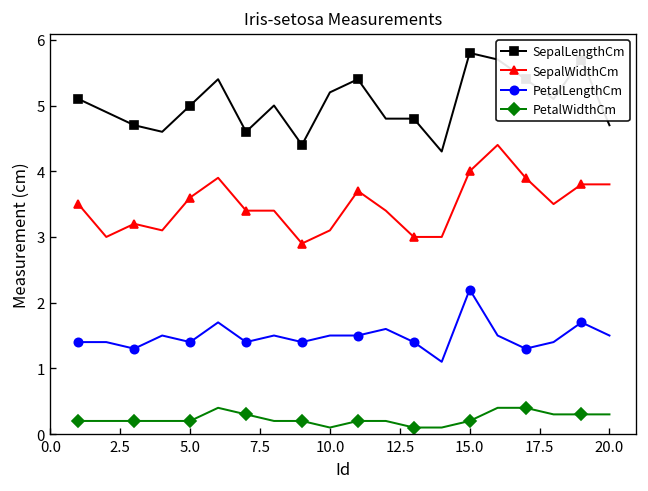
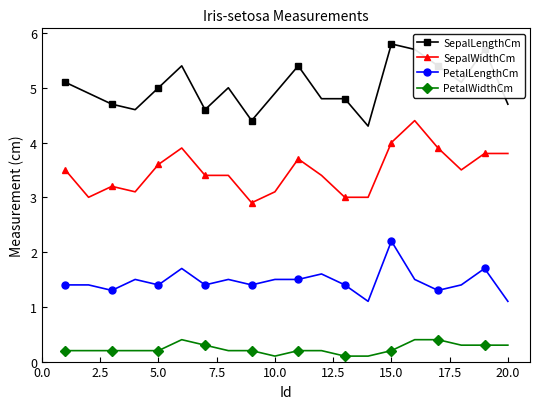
  {
    "SepalLengthCm": {
      "5.0": 5.0,
-     "10.0": 5.2,
+     "10.0": 4.9,
      "15.0": 5.8,
      "20.0": 4.7
    },
    "SepalWidthCm": {
      "5.0": 3.6,
      "10.0": 3.1,
      "15.0": 4.0,
      "20.0": 3.8
    },
    "PetalLengthCm": {
      "5.0": 1.4,
      "10.0": 1.5,
      "15.0": 2.2,
-     "20.0": 1.5
+     "20.0": 1.1
    },
    "PetalWidthCm": {
      "5.0": 0.2,
      "10.0": 0.1,
      "15.0": 0.2,
      "20.0": 0.3
    }
  }
